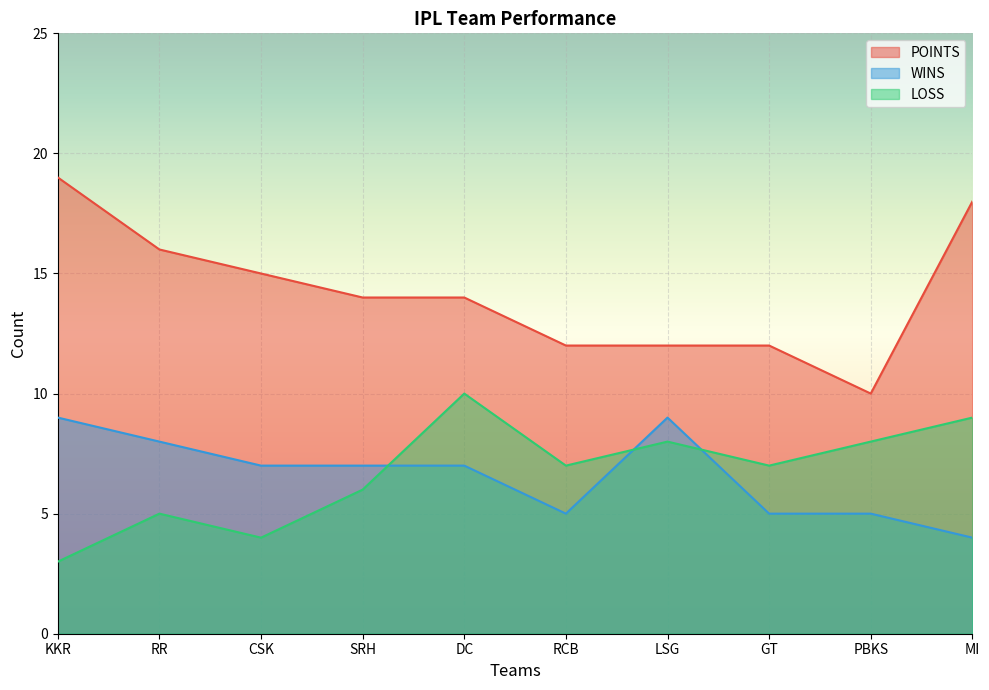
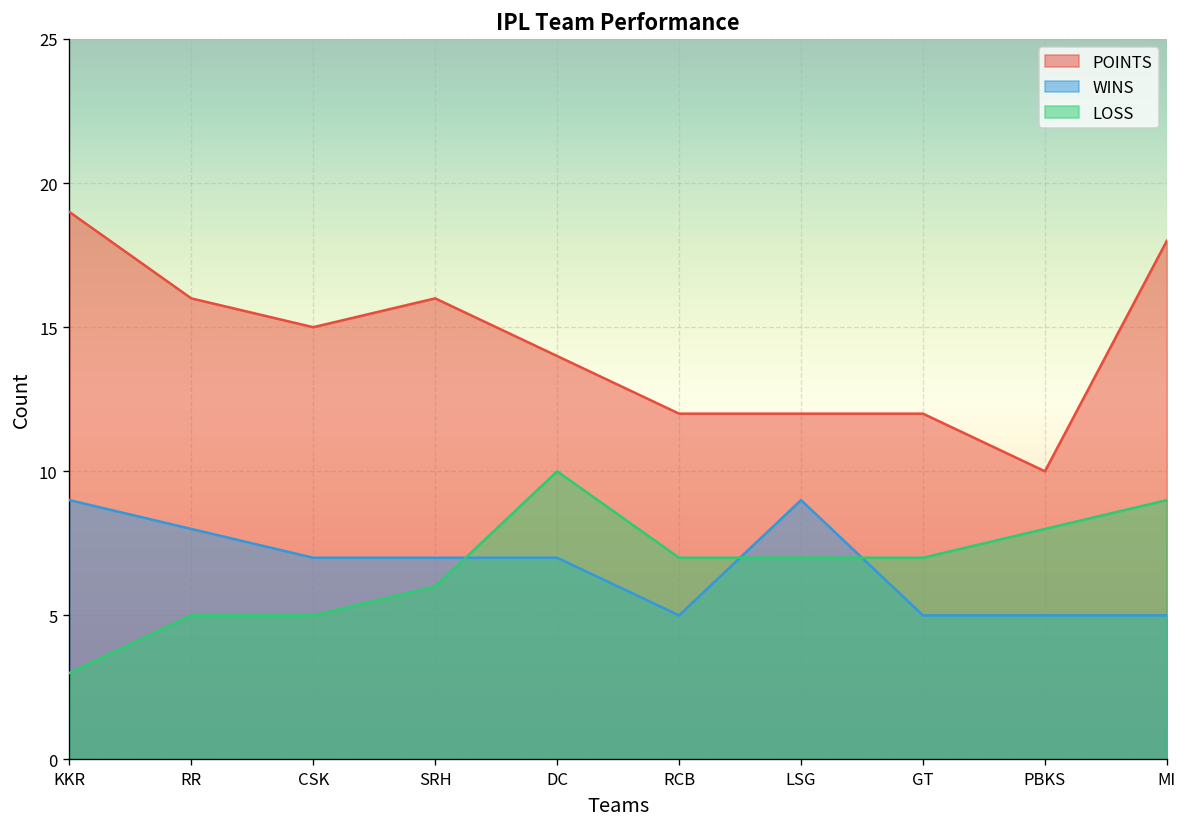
  {
    "POINTS": {
      "KKR": 19,
      "RR": 16,
      "CSK": 15,
-     "SRH": 14,
+     "SRH": 16,
      "DC": 14,
      "RCB": 12,
      "LSG": 12,
      "GT": 12,
      "PBKS": 10,
      "MI": 18
    },
    "WINS": {
      "KKR": 9,
      "RR": 8,
      "CSK": 7,
      "SRH": 7,
      "DC": 7,
      "RCB": 5,
      "LSG": 9,
      "GT": 5,
      "PBKS": 5,
-     "MI": 4
+     "MI": 5
    },
    "LOSS": {
      "KKR": 3,
      "RR": 5,
-     "CSK": 4,
+     "CSK": 5,
      "SRH": 6,
      "DC": 10,
      "RCB": 7,
-     "LSG": 8,
+     "LSG": 7,
      "GT": 7,
      "PBKS": 8,
      "MI": 9
    }
  }
